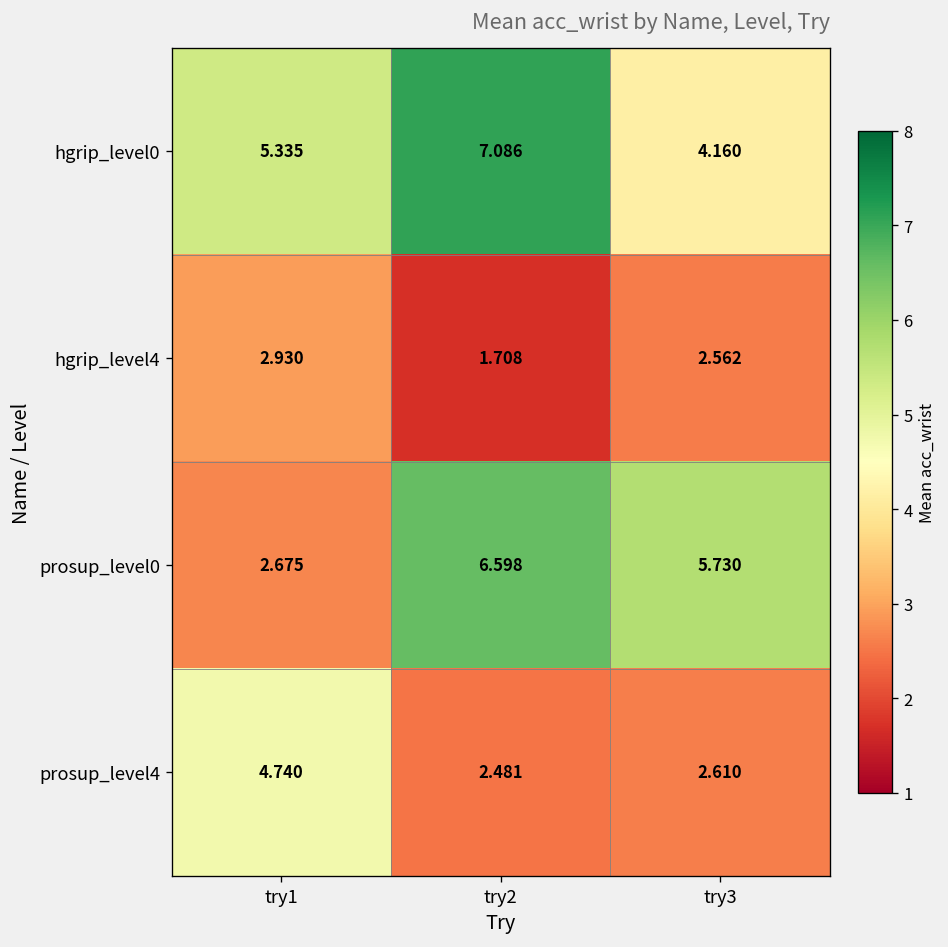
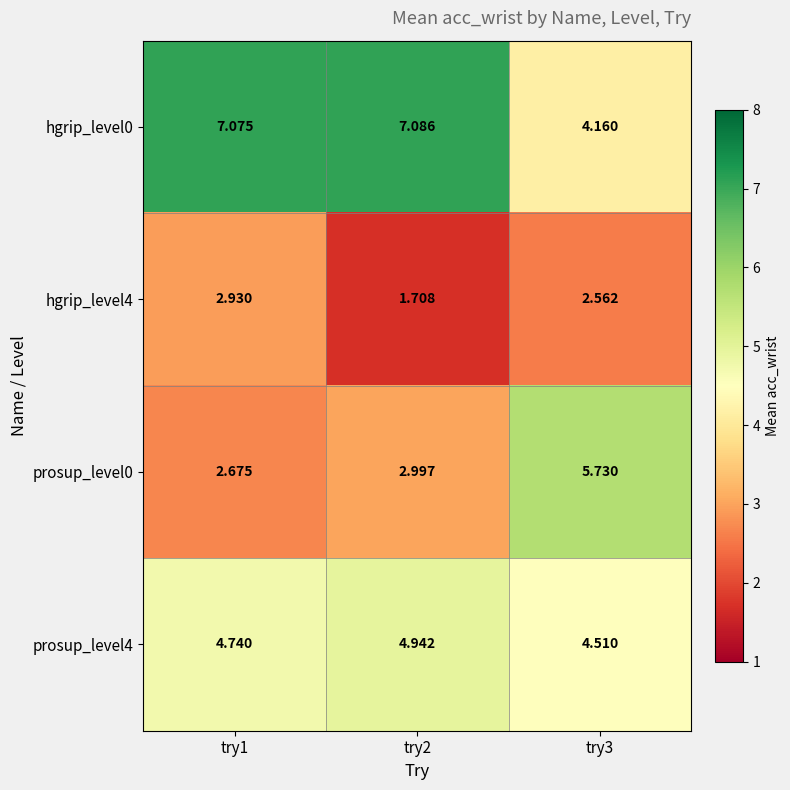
  {
    "hgrip_level0": {
-     "try1": 5.335,
+     "try1": 7.075,
      "try2": 7.086,
      "try3": 4.160
    },
    "hgrip_level4": {
      "try1": 2.930,
      "try2": 1.708,
      "try3": 2.562
    },
    "prosup_level0": {
      "try1": 2.675,
-     "try2": 6.598,
+     "try2": 2.997,
      "try3": 5.730
    },
    "prosup_level4": {
      "try1": 4.740,
-     "try2": 2.481,
-     "try3": 2.610
+     "try2": 4.942,
+     "try3": 4.510
    }
  }
